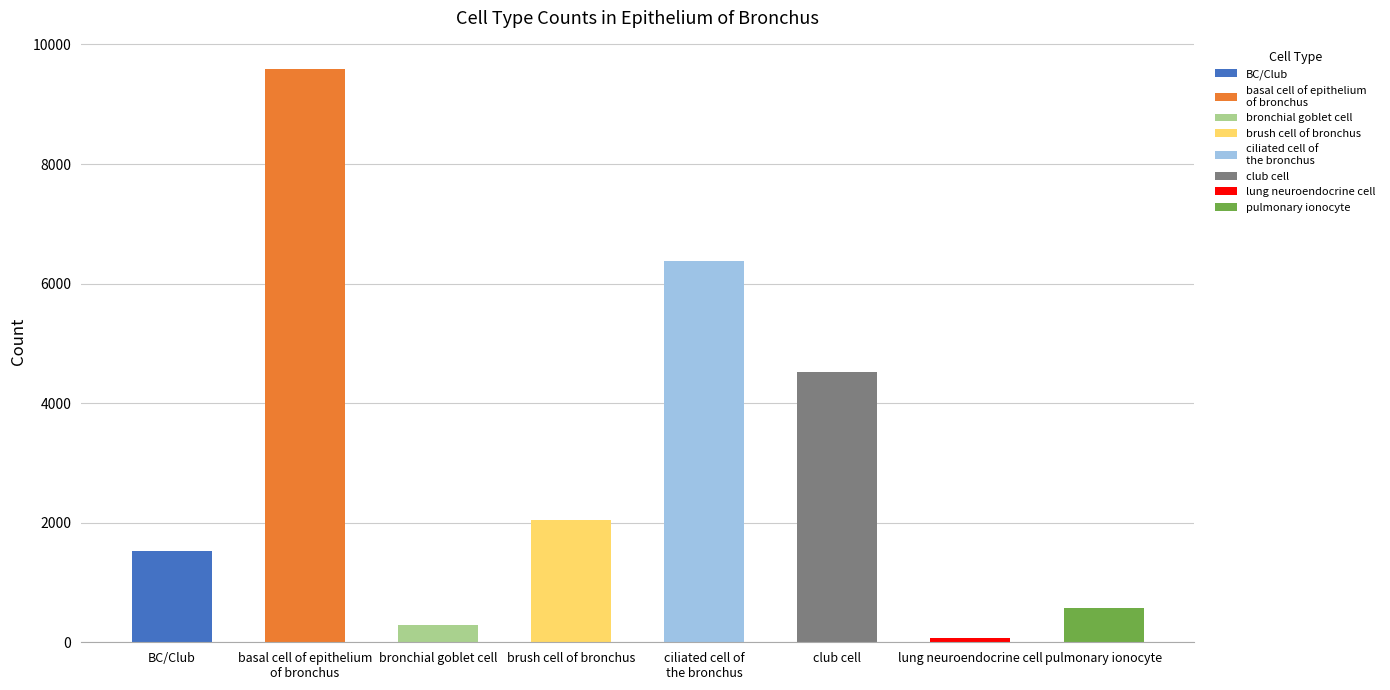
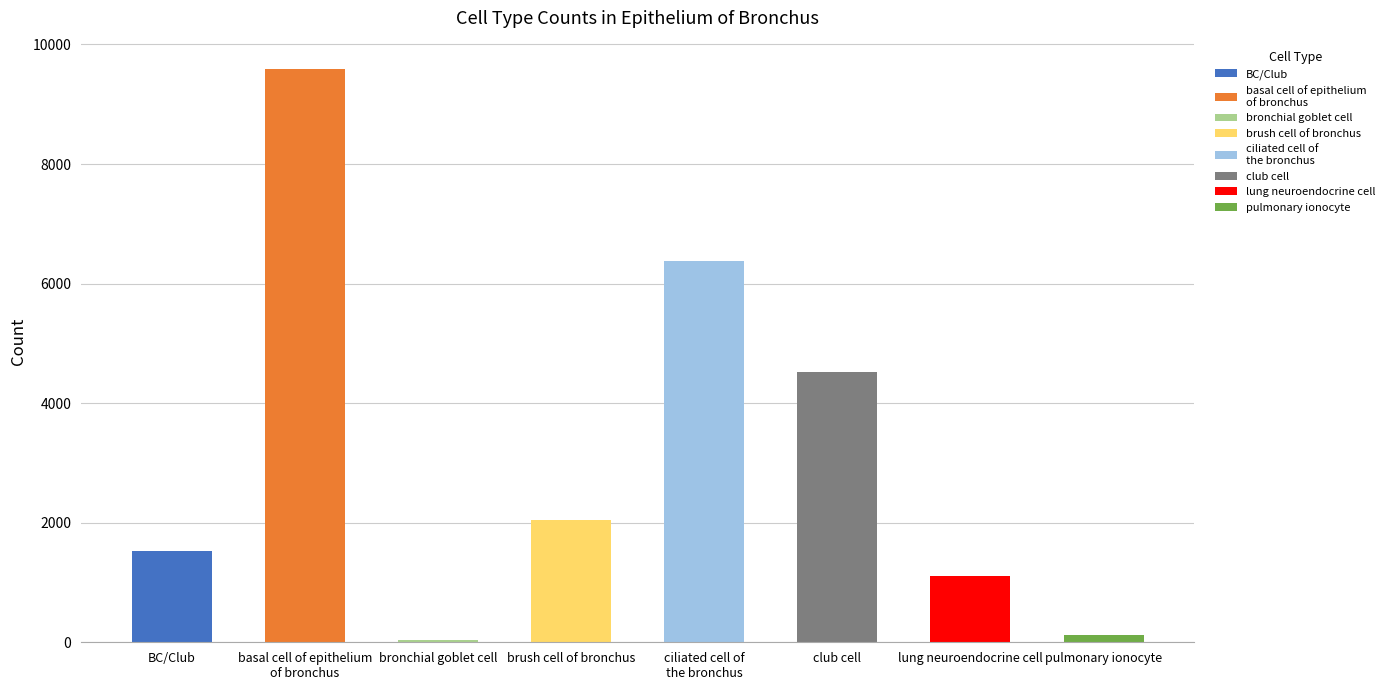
  {
    "BC/Club": 1500,
    "basal cell of epithelium of bronchus": 9600,
-   "bronchial goblet cell": 300,
+   "bronchial goblet cell": 0,
    "brush cell of bronchus": 2000,
    "ciliated cell of the bronchus": 6400,
    "club cell": 4500,
-   "lung neuroendocrine cell": 100,
-   "pulmonary ionocyte": 600
+   "lung neuroendocrine cell": 1100,
+   "pulmonary ionocyte": 100
  }
